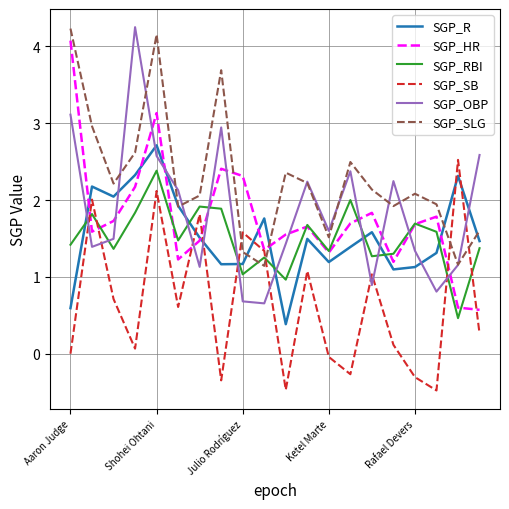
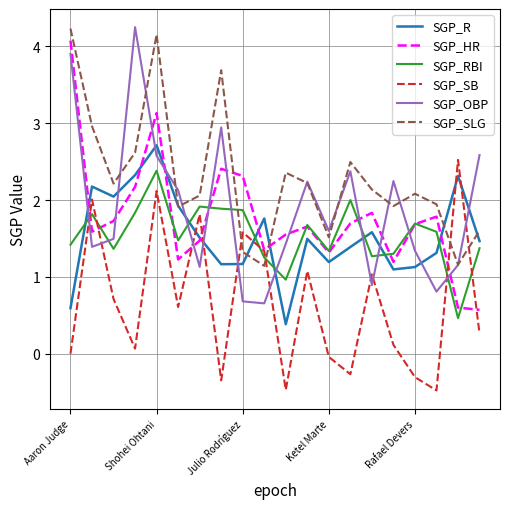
  {
    "SGP_R": {
      "Aaron Judge": 0.6,
      "Shohei Ohtani": 2.7,
      "Julio Rodríguez": 1.2,
      "Ketel Marte": 1.2,
      "Rafael Devers": 1.1
    },
    "SGP_HR": {
      "Aaron Judge": 4.1,
      "Shohei Ohtani": 3.1,
      "Julio Rodríguez": 2.3
    },
    "SGP_RBI": {
      "Aaron Judge": 1.4,
      "Shohei Ohtani": 2.4,
-     "Julio Rodríguez": 1.0
+     "Julio Rodríguez": 1.9
    },
    "SGP_SB": {
      "Aaron Judge": 0.0,
      "Shohei Ohtani": 2.1,
      "Julio Rodríguez": 1.6,
      "Ketel Marte": 0.0,
      "Rafael Devers": -0.3
    },
    "SGP_OBP": {
-     "Aaron Judge": 3.1,
+     "Aaron Judge": 3.9,
      "Shohei Ohtani": 2.6,
      "Julio Rodríguez": 0.7,
      "Ketel Marte": 1.6,
      "Rafael Devers": 1.3
    },
    "SGP_SLG": {
      "Aaron Judge": 4.2,
      "Shohei Ohtani": 4.2,
      "Julio Rodríguez": 1.3,
      "Ketel Marte": 1.5,
      "Rafael Devers": 2.1
    }
  }
